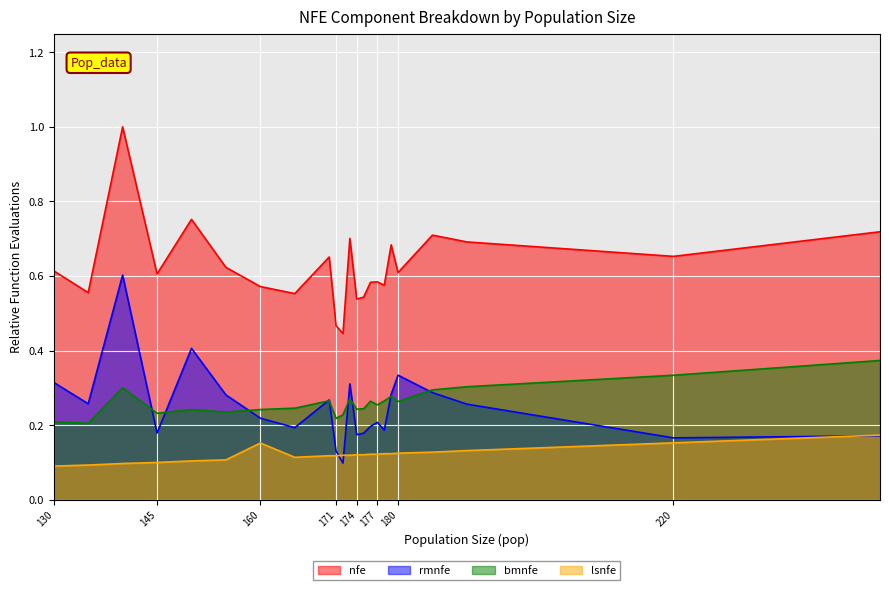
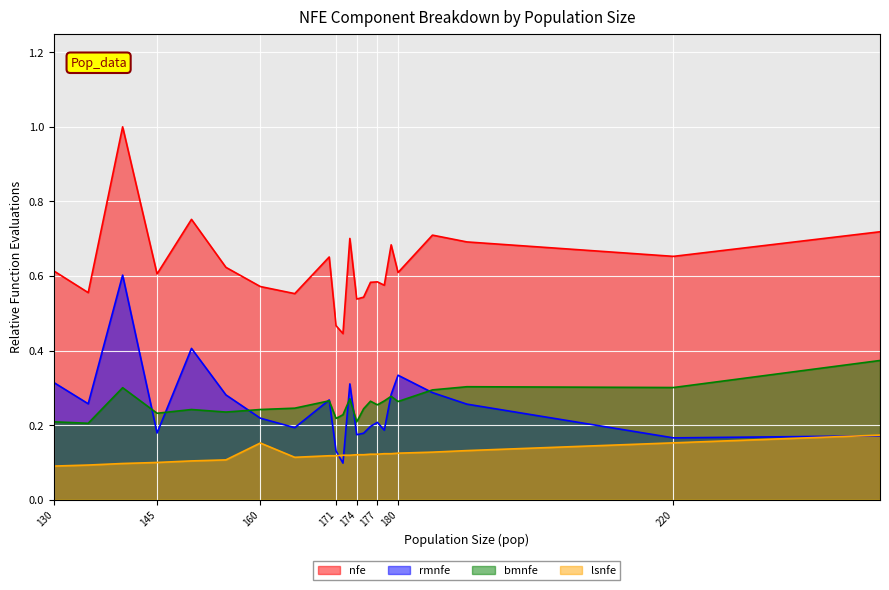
  {
    "nfe": {
      "130": 0.61,
      "145": 0.61,
      "160": 0.57,
      "171": 0.47,
      "174": 0.54,
      "177": 0.58,
      "180": 0.61,
      "220": 0.65
    },
    "rmnfe": {
      "130": 0.31,
      "145": 0.18,
      "160": 0.22,
      "171": 0.13,
      "174": 0.17,
      "177": 0.21,
      "180": 0.33,
      "220": 0.17
    },
    "bmnfe": {
      "130": 0.21,
      "145": 0.23,
      "160": 0.24,
      "171": 0.22,
-     "174": 0.24,
+     "174": 0.21,
      "177": 0.25,
      "180": 0.26,
-     "220": 0.33
+     "220": 0.30
    },
    "lsnfe": {
      "130": 0.09,
      "145": 0.10,
      "160": 0.15,
      "171": 0.12,
      "174": 0.12,
      "177": 0.12,
      "180": 0.12,
      "220": 0.15
    }
  }
